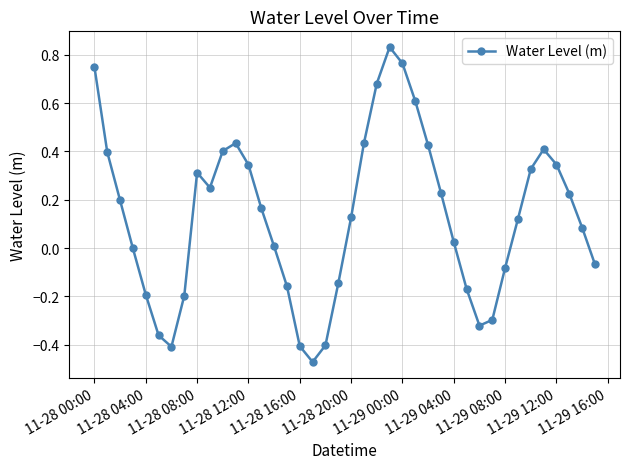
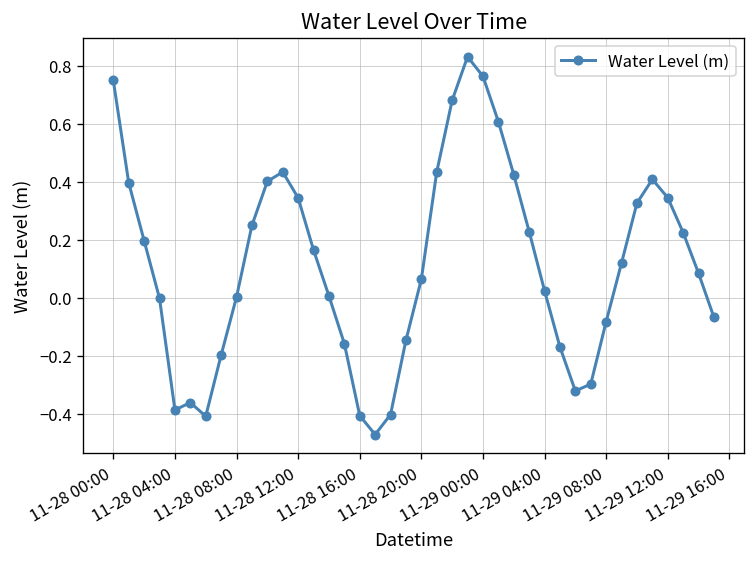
  {
    "11-28 00:00": 0.75,
-   "11-28 04:00": -0.19,
-   "11-28 08:00": 0.31,
+   "11-28 04:00": -0.39,
+   "11-28 08:00": 0.00,
    "11-28 12:00": 0.34,
    "11-28 16:00": -0.41,
-   "11-28 20:00": 0.13,
+   "11-28 20:00": 0.06,
    "11-29 00:00": 0.76,
    "11-29 04:00": 0.02,
    "11-29 08:00": -0.08,
    "11-29 12:00": 0.35
  }
